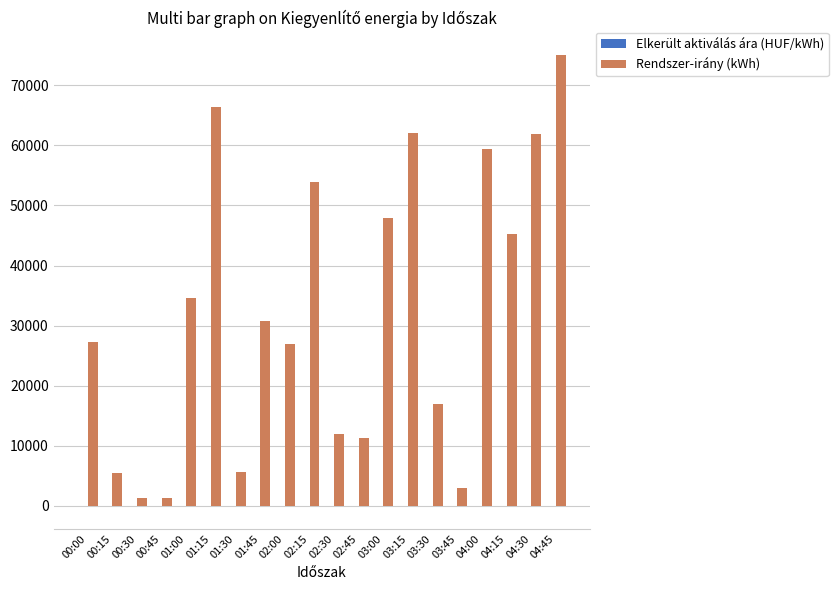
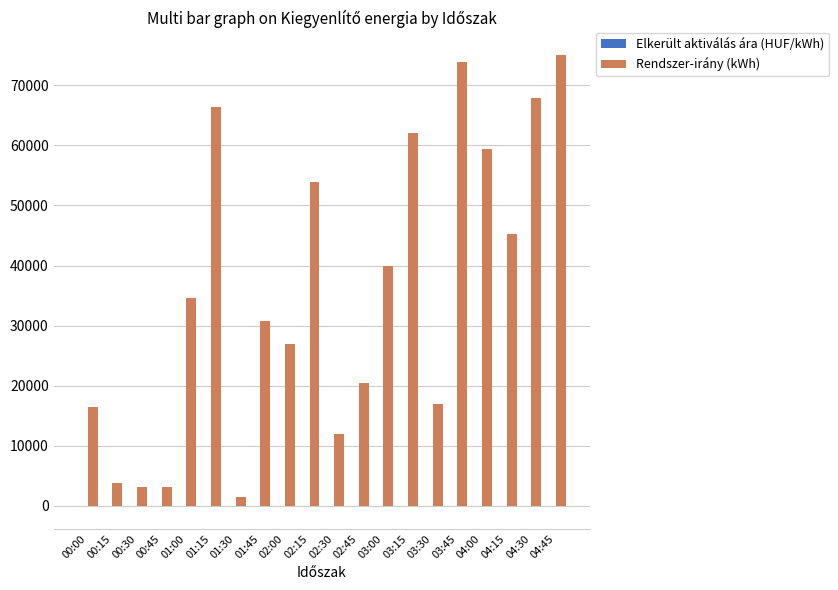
  {
    "Rendszer-irány (kWh)": {
-     "00:00": 27000,
-     "00:15": 6000,
-     "00:30": 1000,
-     "00:45": 1000,
+     "00:00": 16000,
+     "00:15": 4000,
+     "00:30": 3000,
+     "00:45": 3000,
      "01:00": 35000,
      "01:15": 66000,
-     "01:30": 6000,
+     "01:30": 2000,
      "01:45": 31000,
      "02:00": 27000,
      "02:15": 54000,
      "02:30": 12000,
-     "02:45": 11000,
-     "03:00": 48000,
+     "02:45": 20000,
+     "03:00": 40000,
      "03:15": 62000,
      "03:30": 17000,
-     "03:45": 3000,
+     "03:45": 74000,
      "04:00": 59000,
      "04:15": 45000,
-     "04:30": 62000,
+     "04:30": 68000,
      "04:45": 75000
    }
  }
